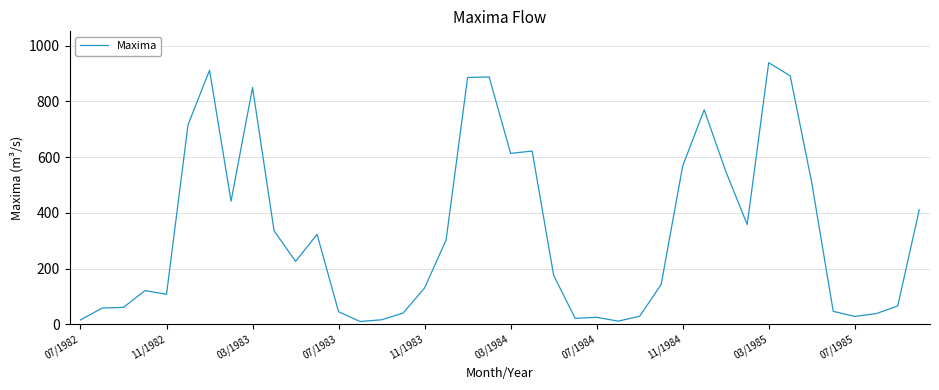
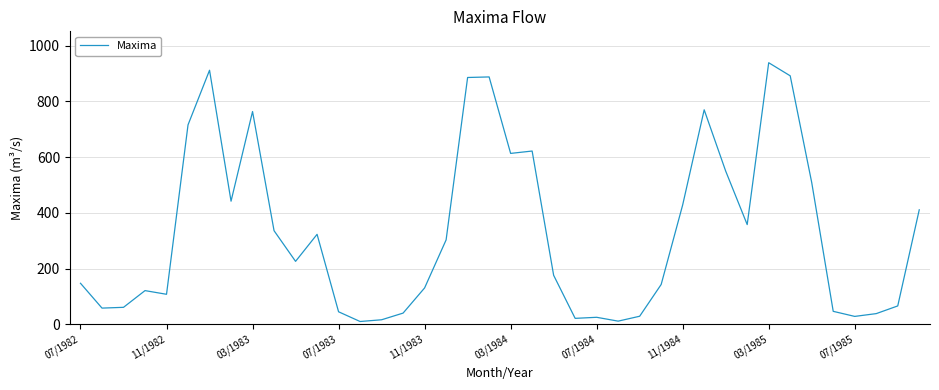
  {
-   "07/1982": 20,
+   "07/1982": 150,
    "11/1982": 110,
-   "03/1983": 850,
+   "03/1983": 760,
    "07/1983": 50,
    "11/1983": 130,
    "03/1984": 610,
    "07/1984": 30,
-   "11/1984": 570,
+   "11/1984": 430,
    "03/1985": 940,
    "07/1985": 30
  }
